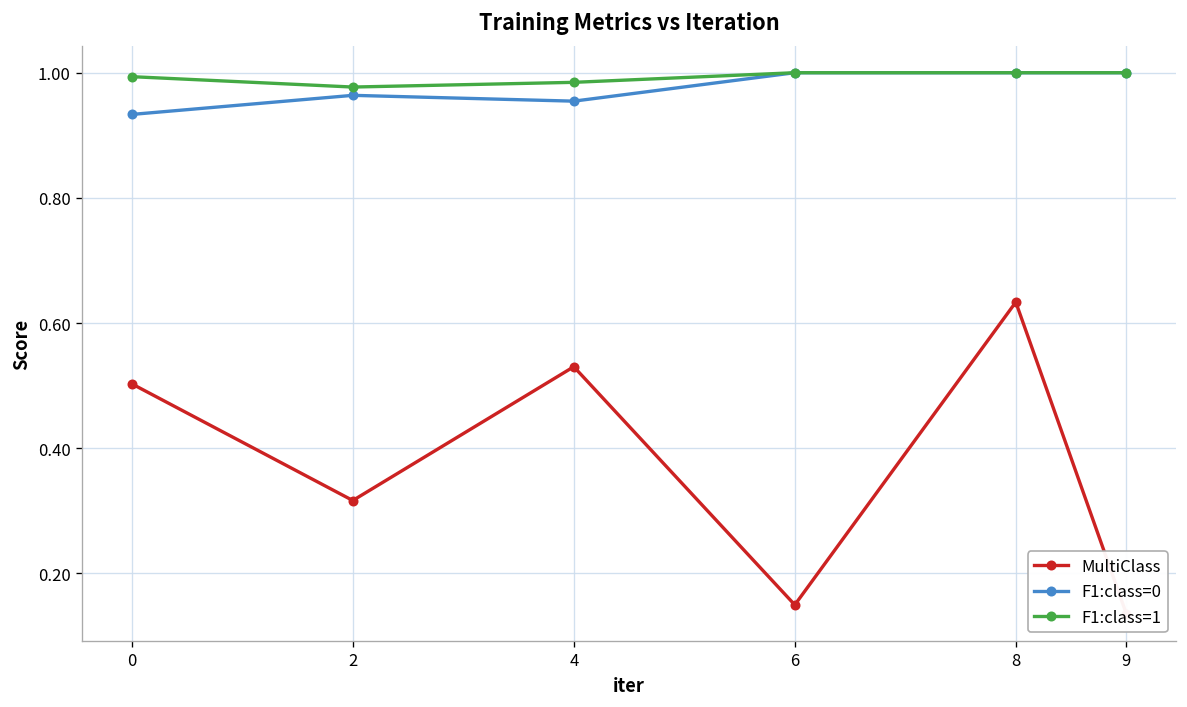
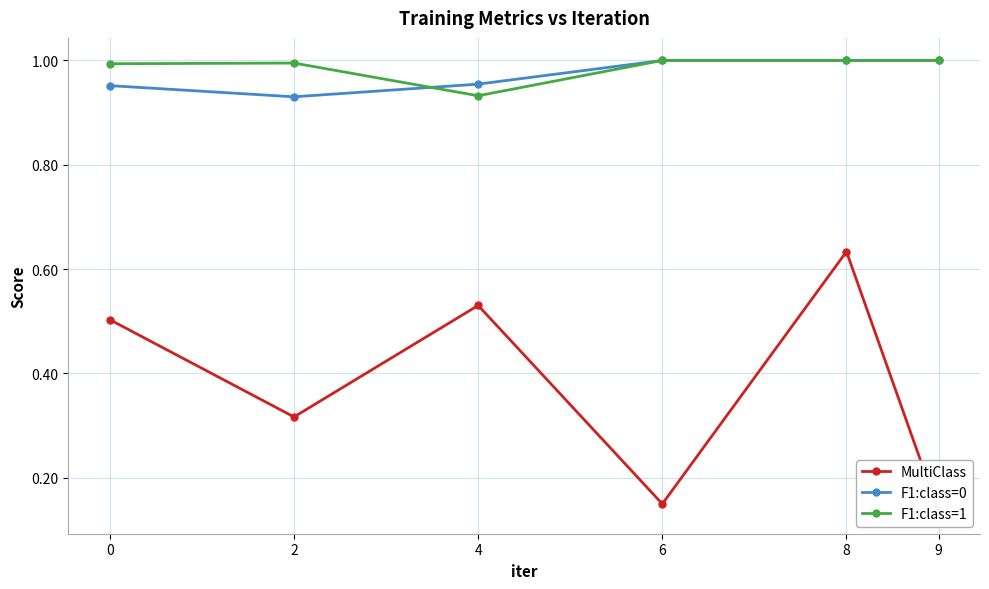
  {
    "MultiClass": {
      "0": 0.50,
      "2": 0.32,
      "4": 0.53,
      "6": 0.15,
      "8": 0.63
    },
    "F1:class=0": {
-     "0": 0.93,
-     "2": 0.96,
+     "0": 0.95,
+     "2": 0.93,
      "4": 0.95
    },
    "F1:class=1": {
      "0": 0.99,
-     "2": 0.98,
-     "4": 0.98
+     "2": 0.99,
+     "4": 0.93
    }
  }
